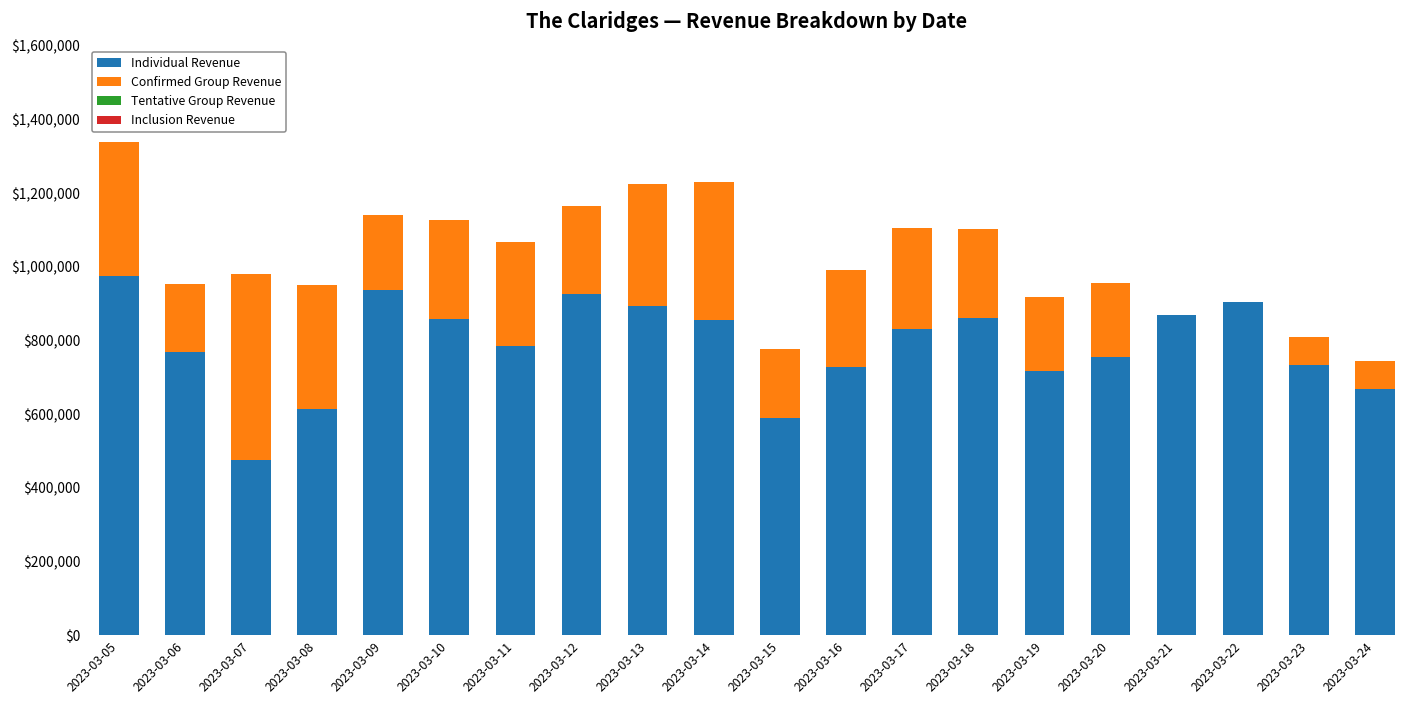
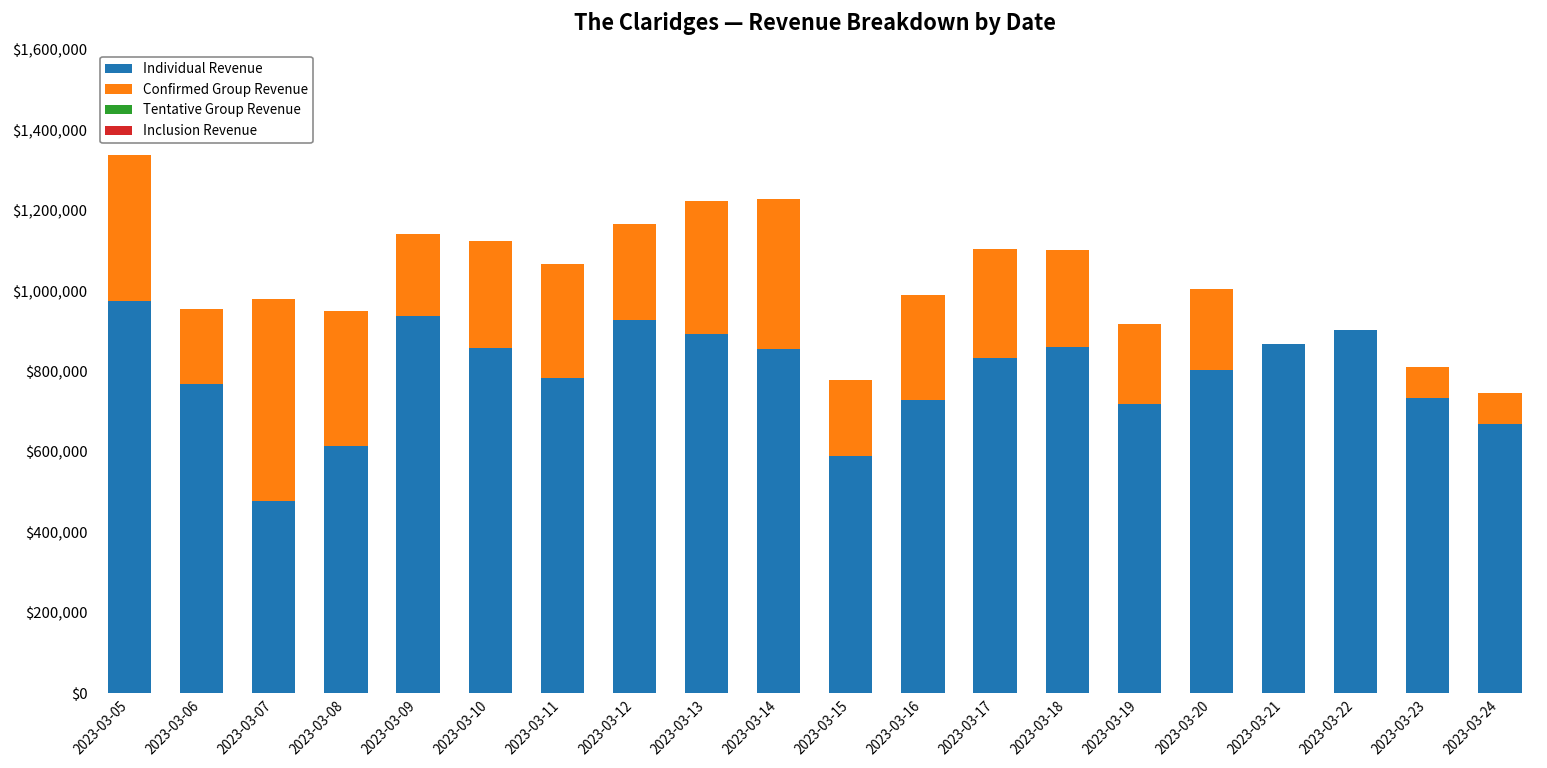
  {
    "Individual Revenue": {
      "2023-03-05": "$970,000",
      "2023-03-06": "$770,000",
      "2023-03-07": "$480,000",
      "2023-03-08": "$610,000",
      "2023-03-09": "$940,000",
      "2023-03-10": "$860,000",
      "2023-03-11": "$780,000",
      "2023-03-12": "$930,000",
      "2023-03-13": "$890,000",
      "2023-03-14": "$850,000",
      "2023-03-15": "$590,000",
      "2023-03-16": "$730,000",
      "2023-03-17": "$830,000",
      "2023-03-18": "$860,000",
      "2023-03-19": "$720,000",
-     "2023-03-20": "$750,000",
+     "2023-03-20": "$800,000",
      "2023-03-21": "$870,000",
      "2023-03-22": "$900,000",
      "2023-03-23": "$730,000",
      "2023-03-24": "$670,000"
    },
    "Inclusion Revenue": {
      "2023-03-21": "$0",
      "2023-03-22": "$0"
    }
  }
